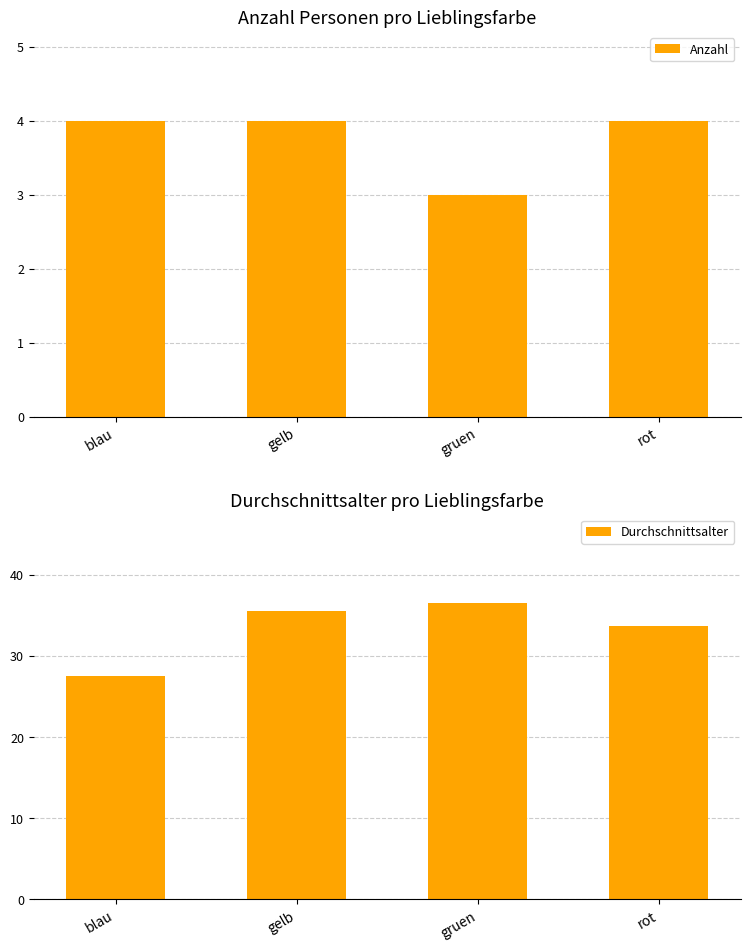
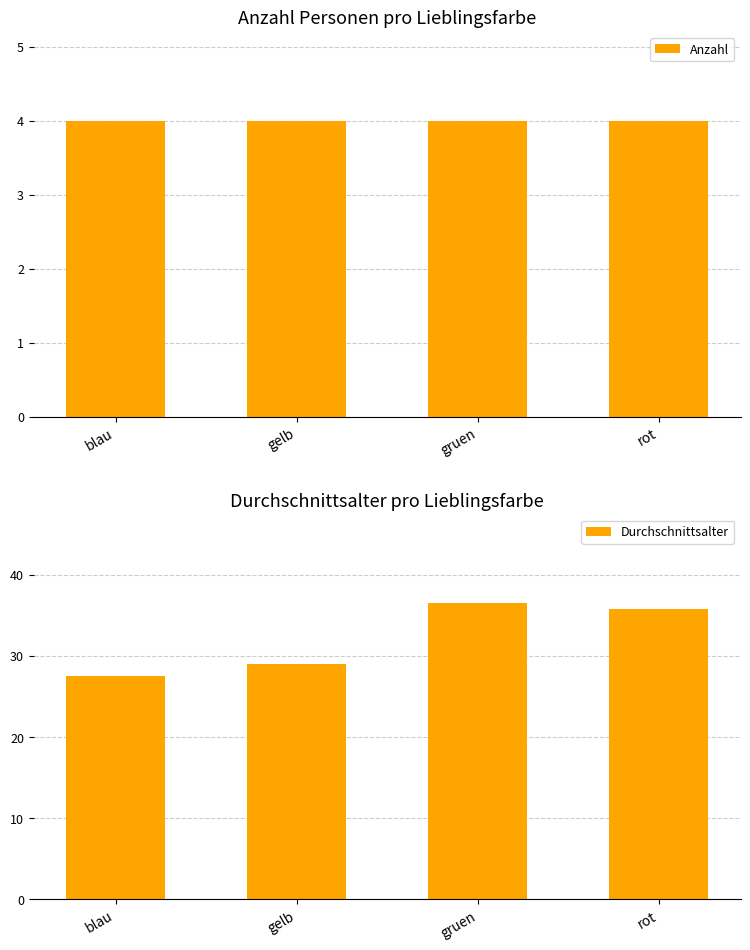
  {
    "Anzahl Personen pro Lieblingsfarbe": {
      "blau": 4,
      "gelb": 4,
-     "gruen": 3,
+     "gruen": 4,
      "rot": 4
    },
    "Durchschnittsalter pro Lieblingsfarbe": {
      "blau": 28,
-     "gelb": 36,
+     "gelb": 29,
      "gruen": 37,
-     "rot": 34
+     "rot": 36
    }
  }
